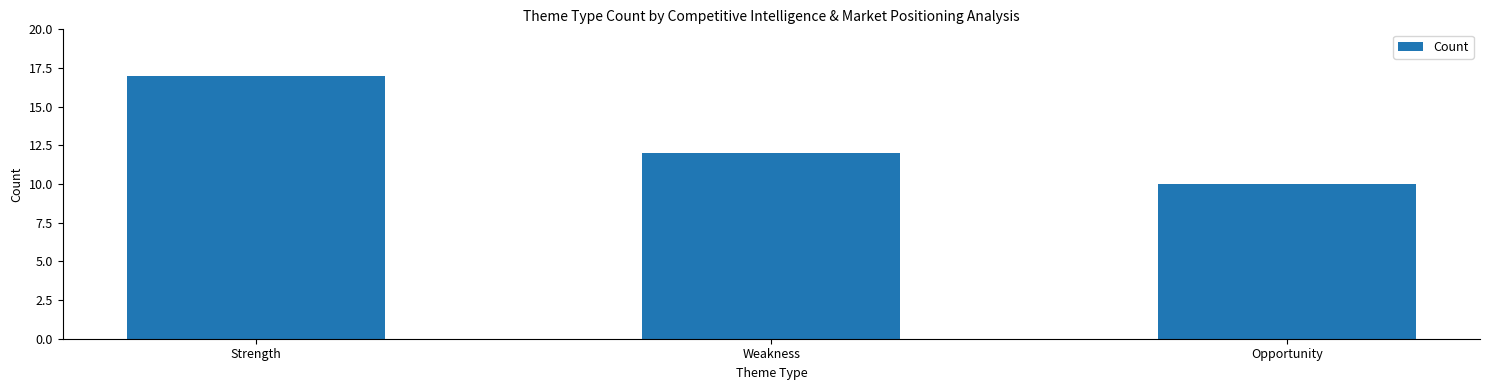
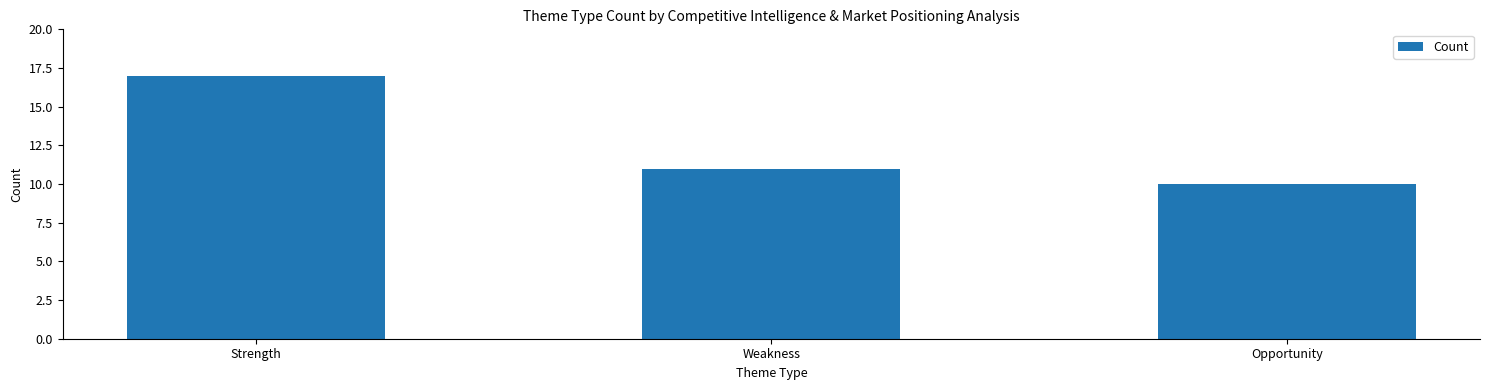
  {
    "Strength": 17,
-   "Weakness": 12,
+   "Weakness": 11,
    "Opportunity": 10
  }
